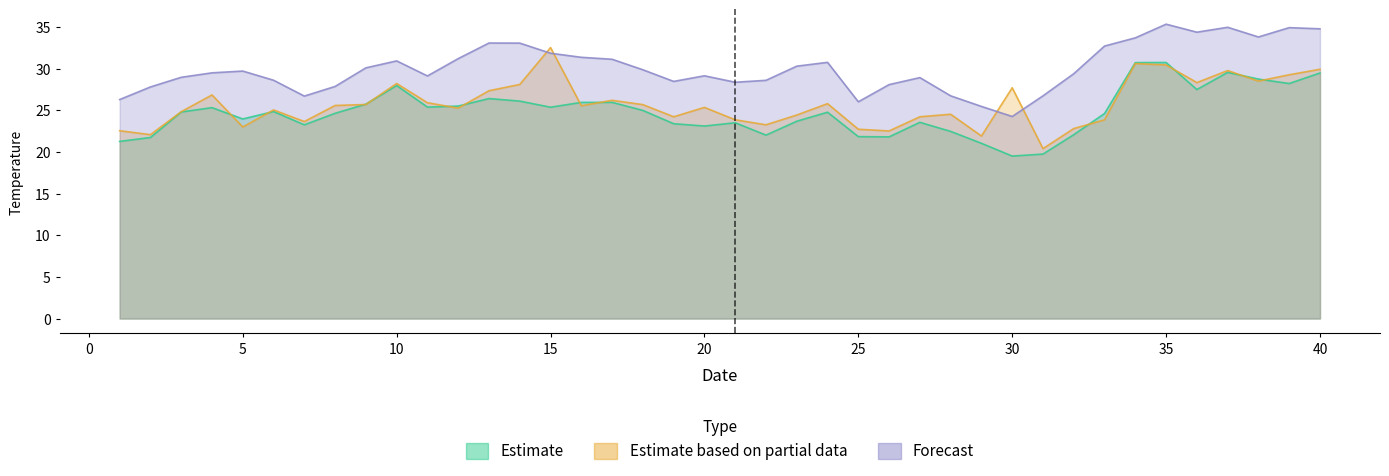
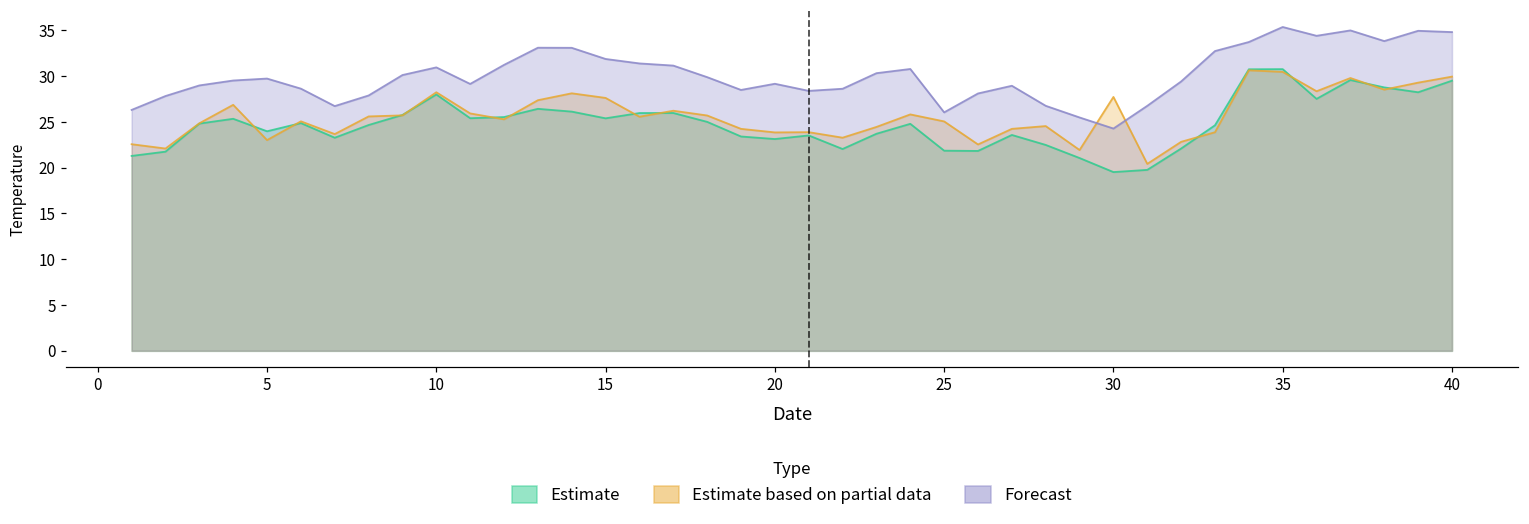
  {
    "Estimate based on partial data": {
      "5": 23,
-     "15": 33,
-     "20": 25,
-     "25": 23,
+     "15": 28,
+     "20": 24,
+     "25": 25,
      "30": 28,
      "40": 30
    }
  }
